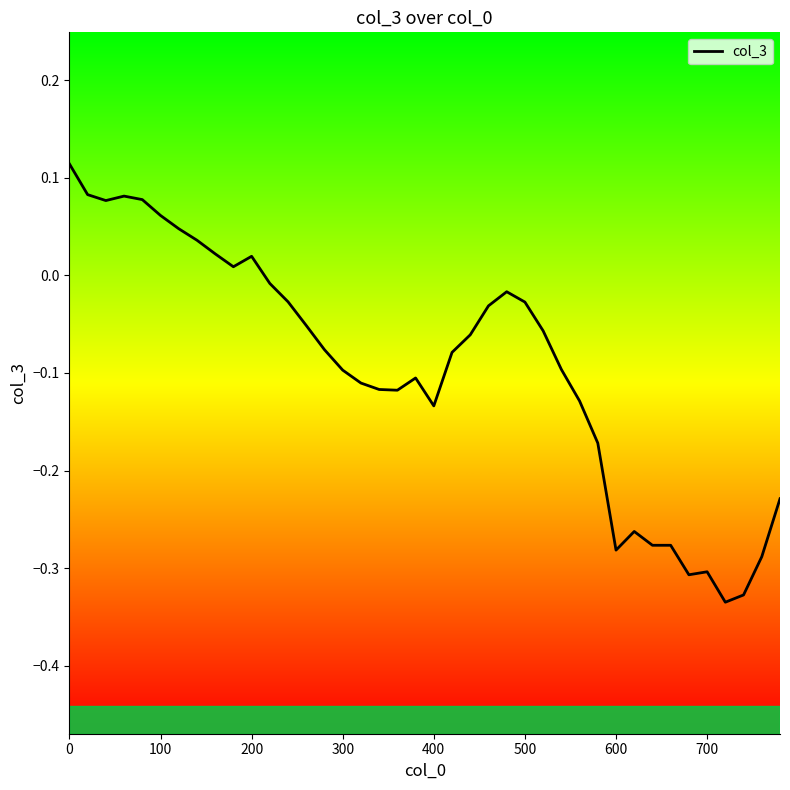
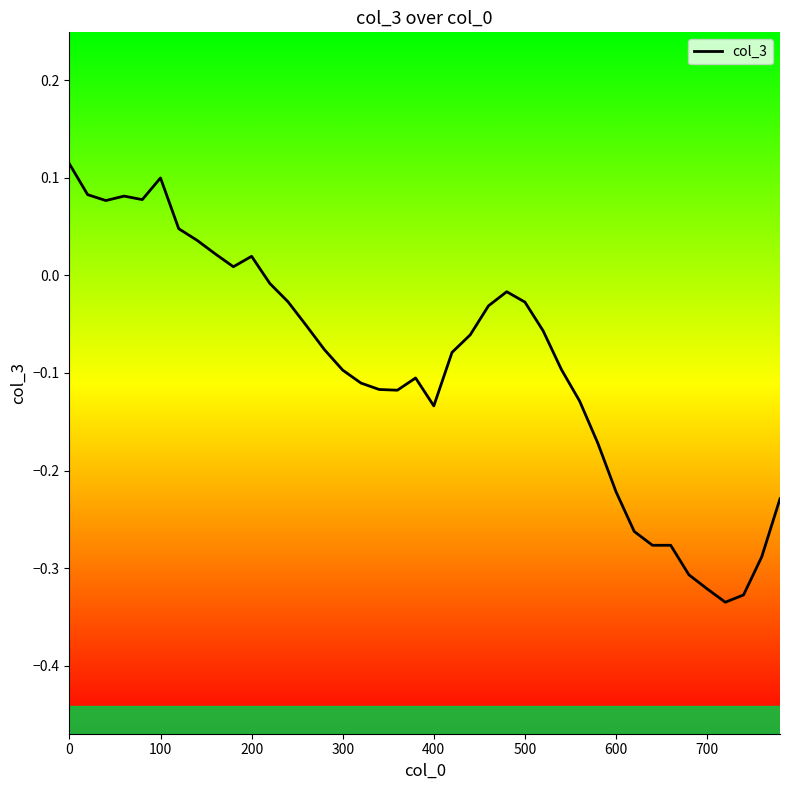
  {
    "0": 0.11,
-   "100": 0.06,
+   "100": 0.10,
    "200": 0.02,
    "300": -0.10,
    "400": -0.13,
    "500": -0.03,
-   "600": -0.28,
-   "700": -0.30
+   "600": -0.22,
+   "700": -0.32
  }
